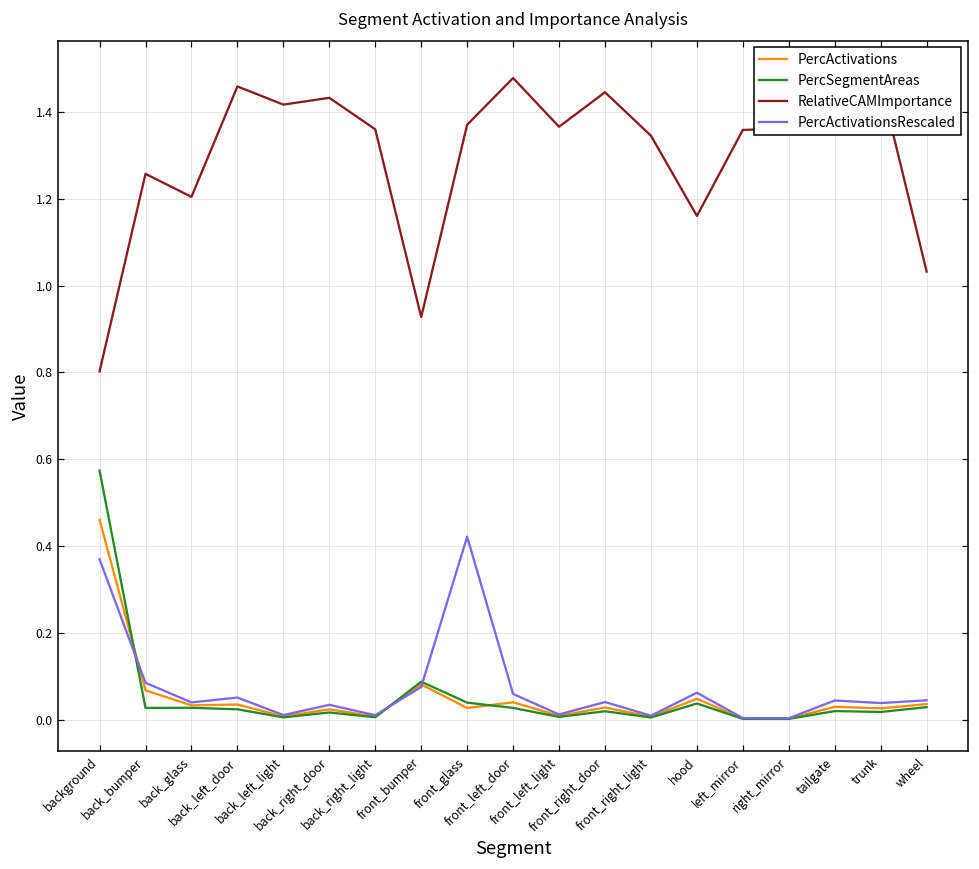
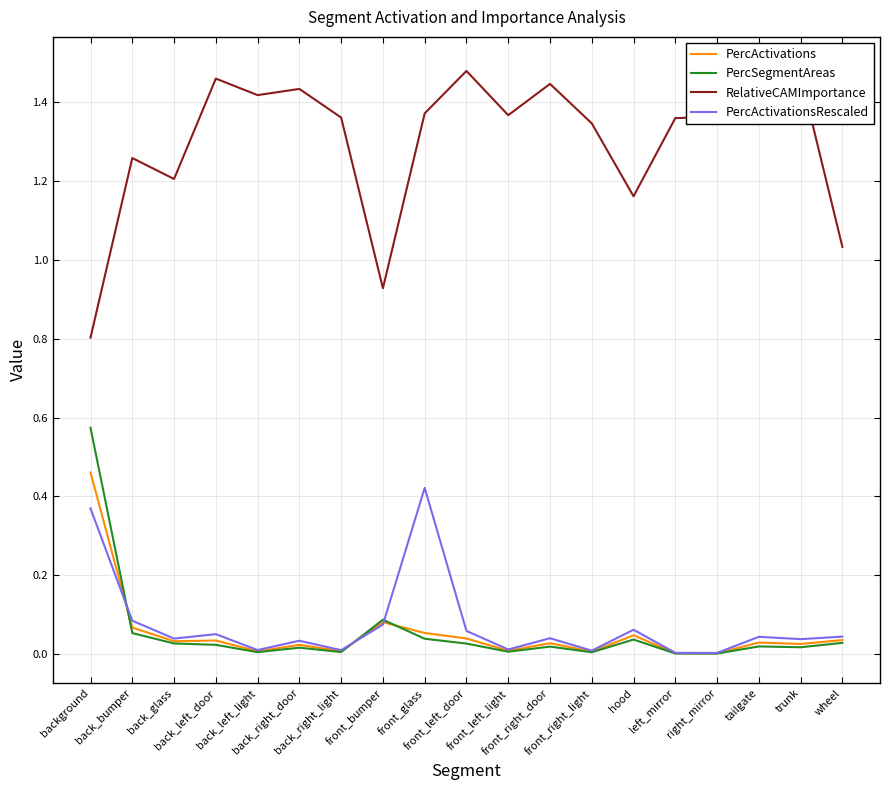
  {
    "PercActivations": {
      "background": 0.46,
      "back_bumper": 0.07,
      "back_left_door": 0.03,
      "back_right_door": 0.02,
-     "front_glass": 0.03,
+     "front_glass": 0.05,
      "front_left_door": 0.04,
      "front_right_door": 0.03,
      "hood": 0.05,
      "tailgate": 0.03,
      "trunk": 0.03,
      "wheel": 0.04
    },
    "PercSegmentAreas": {
      "background": 0.57,
-     "back_bumper": 0.03,
+     "back_bumper": 0.05,
      "back_left_door": 0.02,
      "back_right_door": 0.02,
      "front_glass": 0.04,
      "front_left_door": 0.03,
      "front_right_door": 0.02,
      "hood": 0.04,
      "tailgate": 0.02,
      "trunk": 0.02,
      "wheel": 0.03
    },
    "RelativeCAMImportance": {
      "background": 0.80,
      "back_bumper": 1.26,
      "back_glass": 1.20,
      "back_left_door": 1.46,
      "back_left_light": 1.42,
      "back_right_door": 1.43,
      "back_right_light": 1.36,
      "front_bumper": 0.93,
      "front_glass": 1.37,
      "front_left_door": 1.48,
      "front_left_light": 1.37,
      "front_right_door": 1.45,
      "front_right_light": 1.35,
      "hood": 1.16,
      "left_mirror": 1.36,
      "wheel": 1.03
    },
    "PercActivationsRescaled": {
      "background": 0.37,
      "back_bumper": 0.09,
      "back_glass": 0.04,
      "back_left_door": 0.05,
      "back_right_door": 0.03,
      "front_glass": 0.42,
      "front_left_door": 0.06,
      "front_right_door": 0.04,
      "hood": 0.06,
      "tailgate": 0.04,
      "trunk": 0.04,
      "wheel": 0.04
    }
  }
